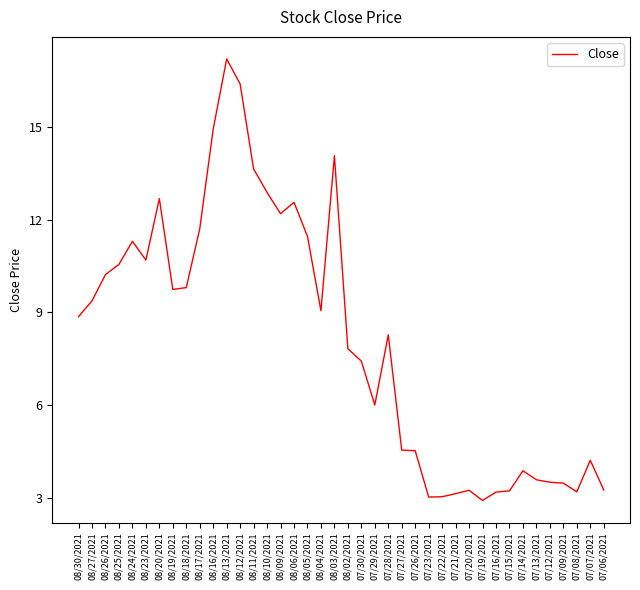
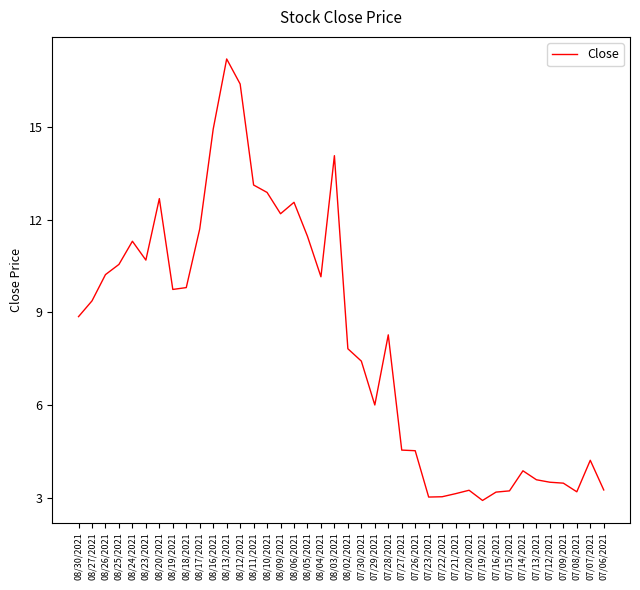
  {
    "08/30/2021": 8.9,
    "08/27/2021": 9.4,
    "08/26/2021": 10.2,
    "08/25/2021": 10.6,
    "08/24/2021": 11.3,
    "08/23/2021": 10.7,
    "08/20/2021": 12.7,
    "08/19/2021": 9.7,
    "08/18/2021": 9.8,
    "08/17/2021": 11.7,
    "08/16/2021": 14.9,
    "08/13/2021": 17.2,
    "08/12/2021": 16.4,
-   "08/11/2021": 13.6,
+   "08/11/2021": 13.1,
    "08/10/2021": 12.9,
    "08/09/2021": 12.2,
    "08/06/2021": 12.6,
    "08/05/2021": 11.5,
-   "08/04/2021": 9.1,
+   "08/04/2021": 10.2,
    "08/03/2021": 14.1,
    "08/02/2021": 7.8,
    "07/30/2021": 7.4,
    "07/29/2021": 6.0,
    "07/28/2021": 8.3,
    "07/27/2021": 4.5,
    "07/26/2021": 4.5,
    "07/23/2021": 3.0,
    "07/22/2021": 3.0,
    "07/21/2021": 3.1,
    "07/20/2021": 3.2,
    "07/19/2021": 2.9,
    "07/16/2021": 3.2,
    "07/15/2021": 3.2,
    "07/14/2021": 3.9,
    "07/13/2021": 3.6,
    "07/12/2021": 3.5,
    "07/09/2021": 3.5,
    "07/08/2021": 3.2,
    "07/07/2021": 4.2,
    "07/06/2021": 3.3
  }
